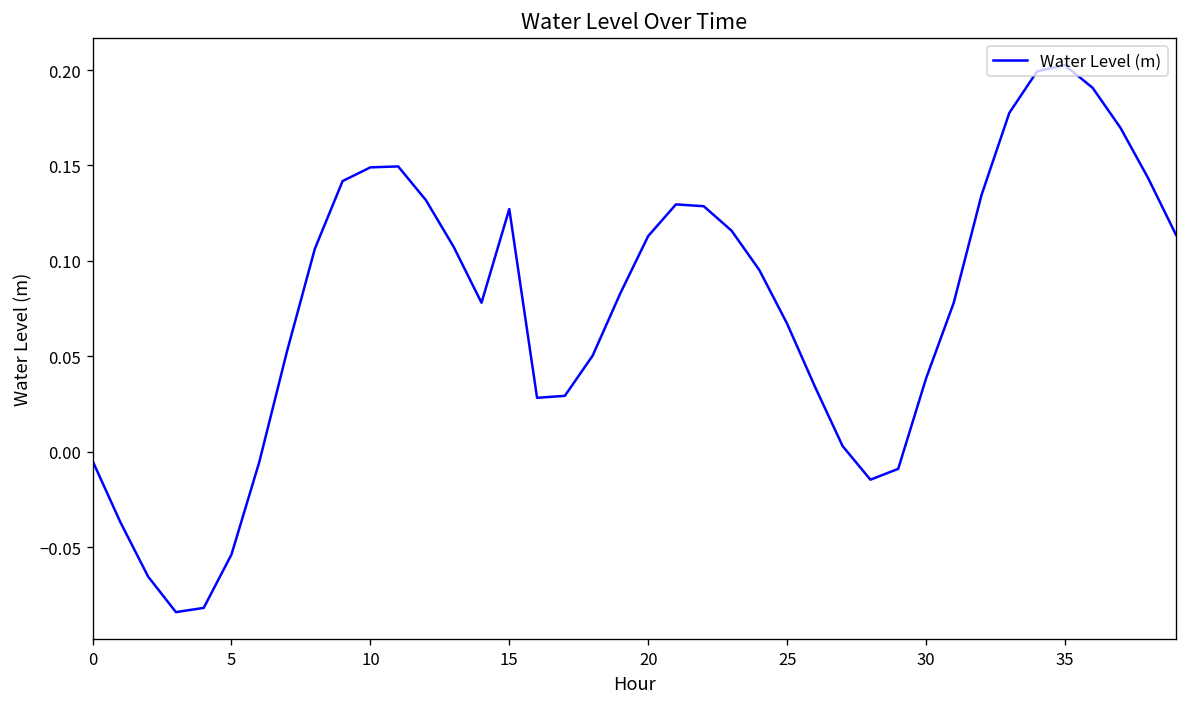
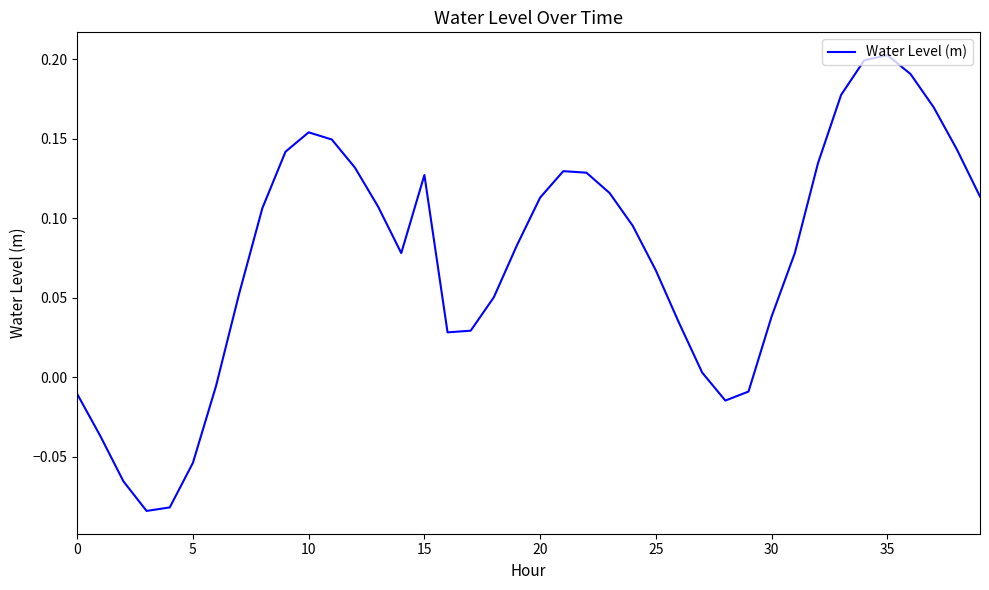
  {
-   "0": -0.005,
+   "0": -0.011,
    "5": -0.054,
-   "10": 0.149,
+   "10": 0.154,
    "15": 0.127,
    "20": 0.113,
    "25": 0.067,
    "30": 0.038
  }
